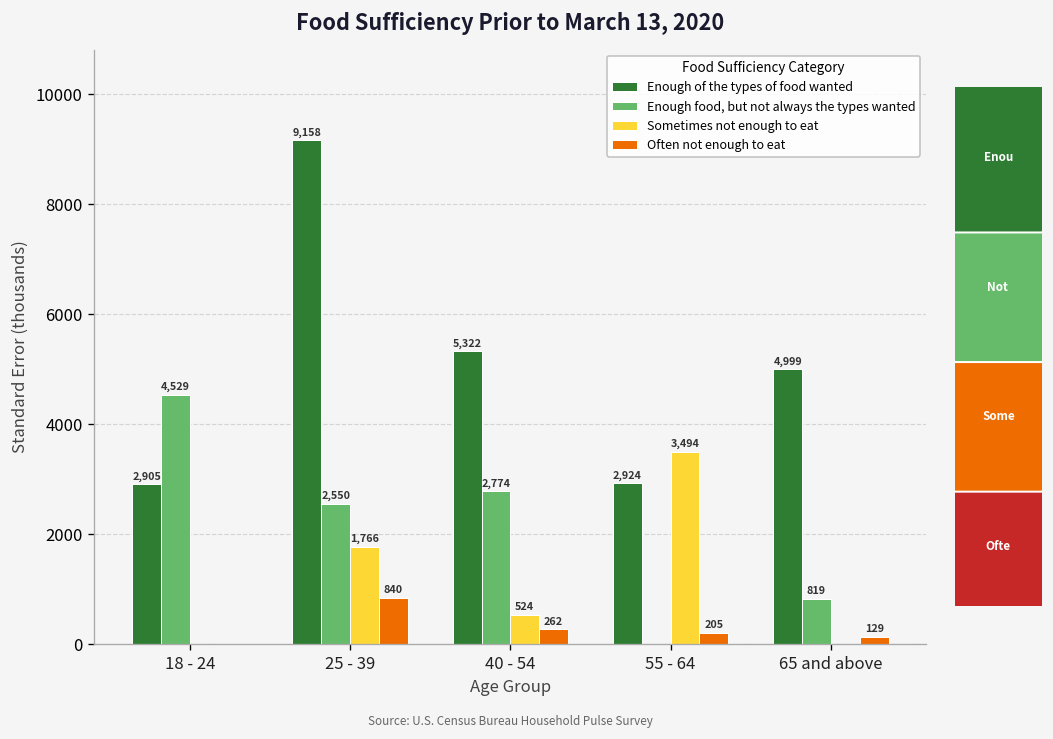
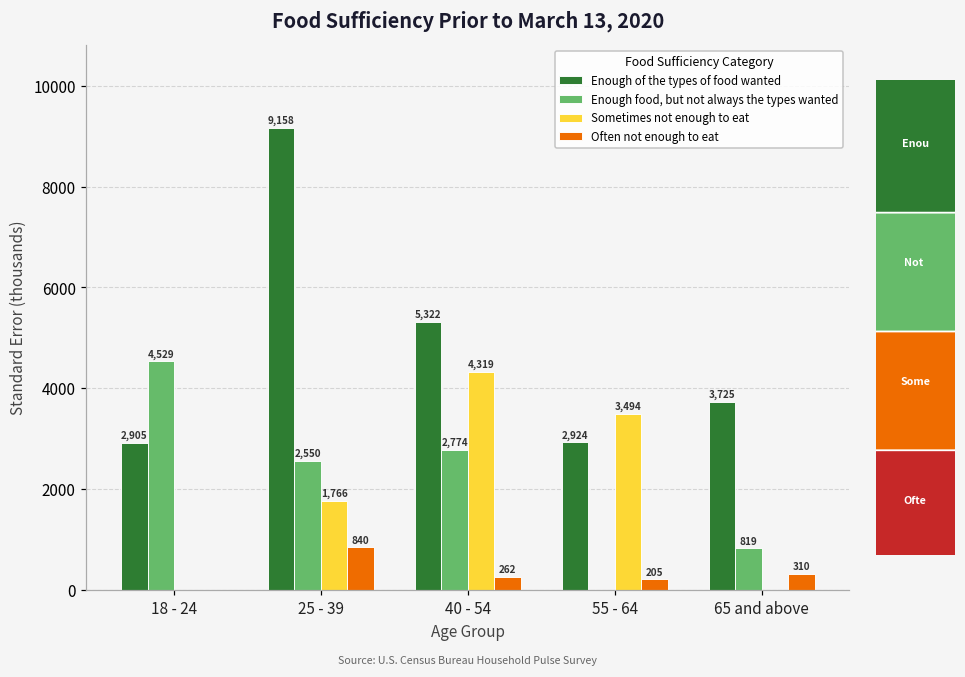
  {
    "Enough of the types of food wanted": {
      "18 - 24": "2,905",
      "25 - 39": "9,158",
      "40 - 54": "5,322",
      "55 - 64": "2,924",
-     "65 and above": "4,999"
+     "65 and above": "3,725"
    },
    "Enough food, but not always the types wanted": {
      "18 - 24": "4,529",
      "25 - 39": "2,550",
      "40 - 54": "2,774",
      "65 and above": "819"
    },
    "Sometimes not enough to eat": {
      "25 - 39": "1,766",
-     "40 - 54": "524",
+     "40 - 54": "4,319",
      "55 - 64": "3,494"
    },
    "Often not enough to eat": {
      "25 - 39": "840",
      "40 - 54": "262",
      "55 - 64": "205",
-     "65 and above": "129"
+     "65 and above": "310"
    }
  }
